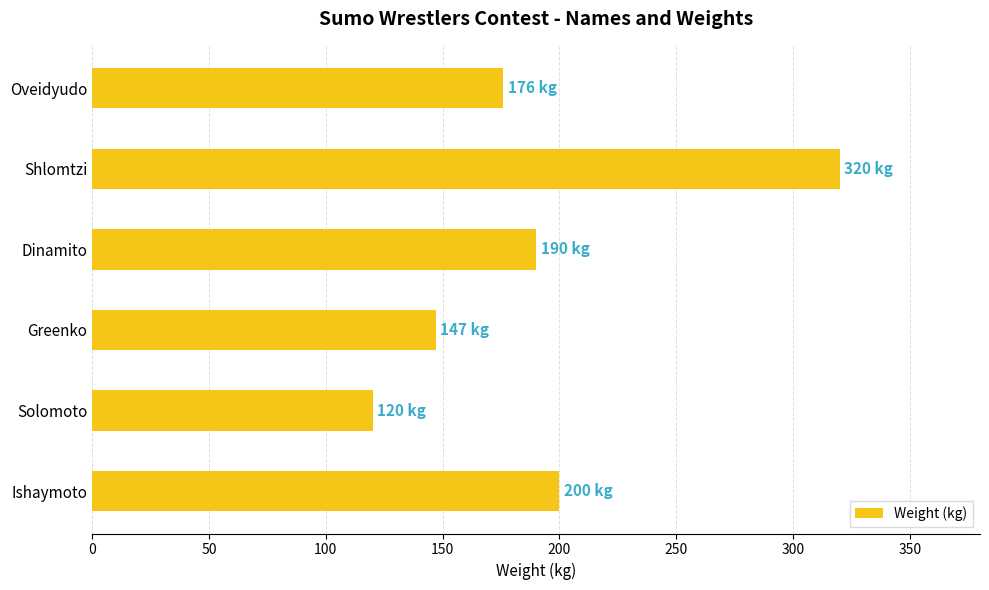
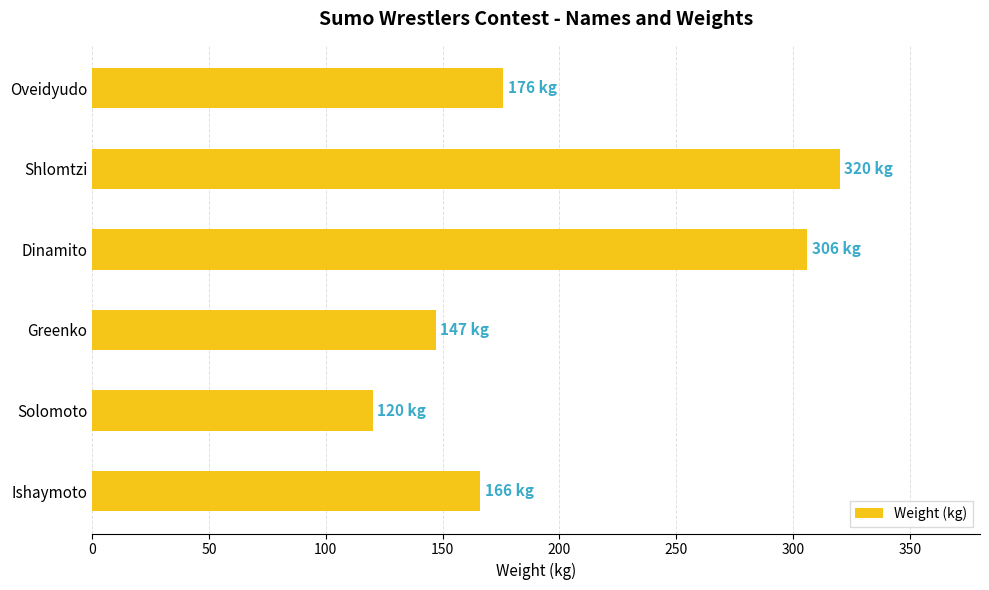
  {
    "Oveidyudo": 176,
    "Shlomtzi": 320,
-   "Dinamito": 190,
+   "Dinamito": 306,
    "Greenko": 147,
    "Solomoto": 120,
-   "Ishaymoto": 200
+   "Ishaymoto": 166
  }
